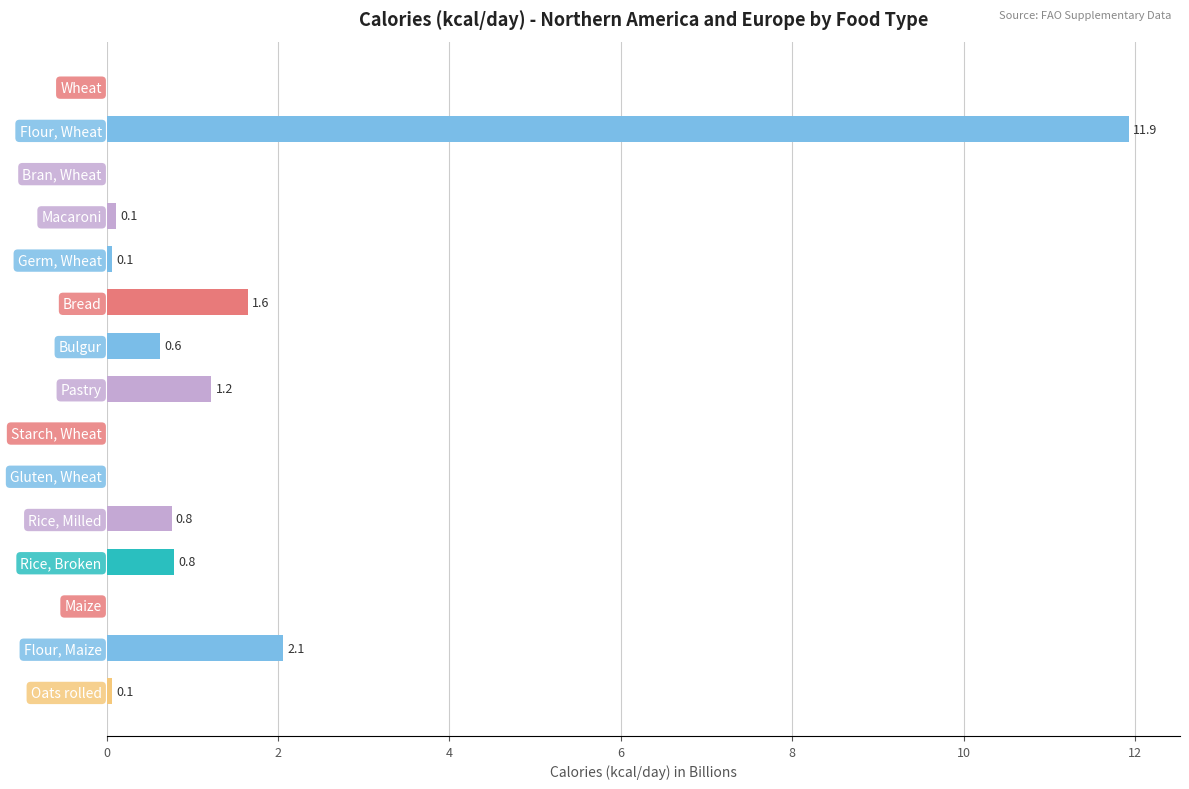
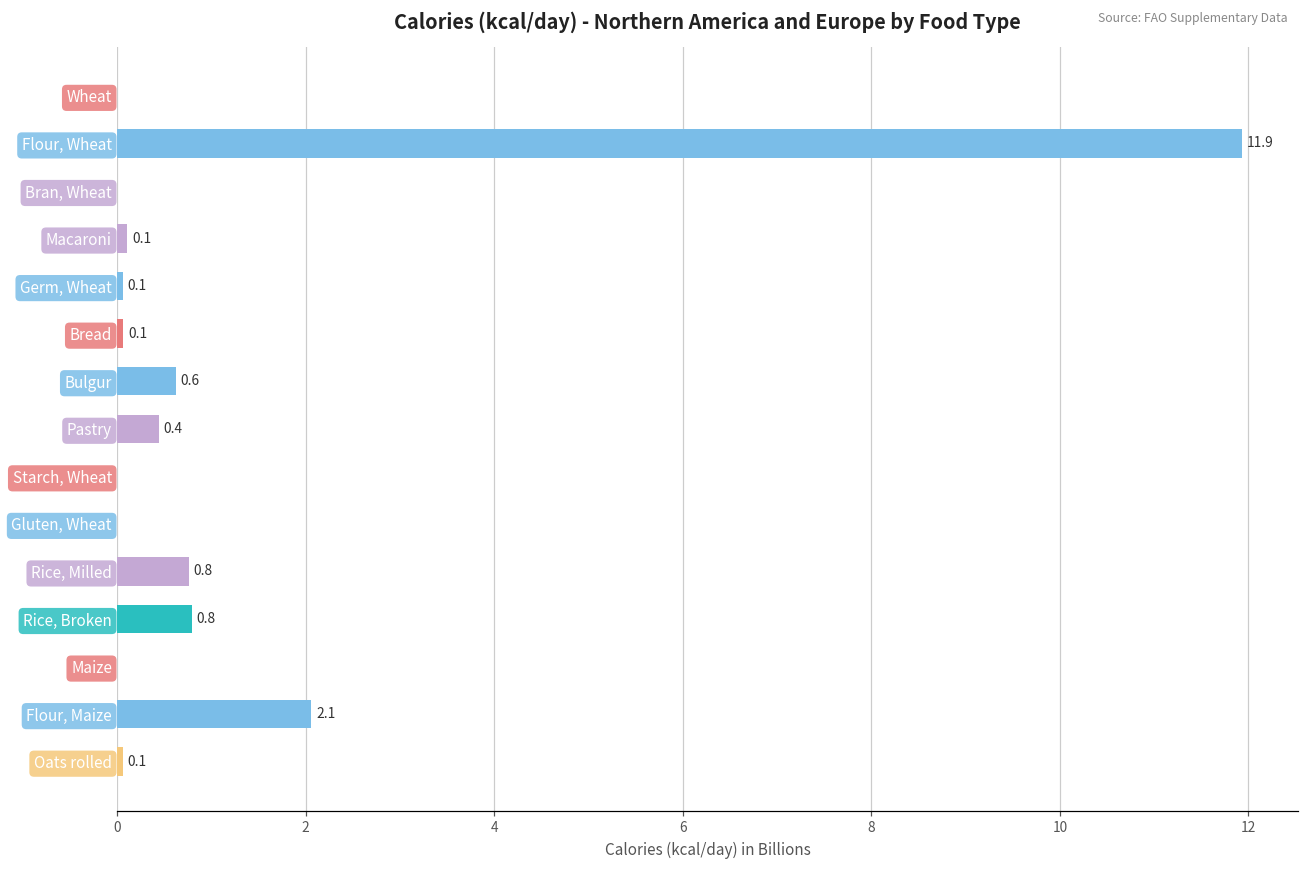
  {
    "Flour, Wheat": 11.9,
    "Macaroni": 0.1,
    "Germ, Wheat": 0.1,
-   "Bread": 1.6,
+   "Bread": 0.1,
    "Bulgur": 0.6,
-   "Pastry": 1.2,
+   "Pastry": 0.4,
    "Rice, Milled": 0.8,
    "Rice, Broken": 0.8,
    "Flour, Maize": 2.1,
    "Oats rolled": 0.1
  }
